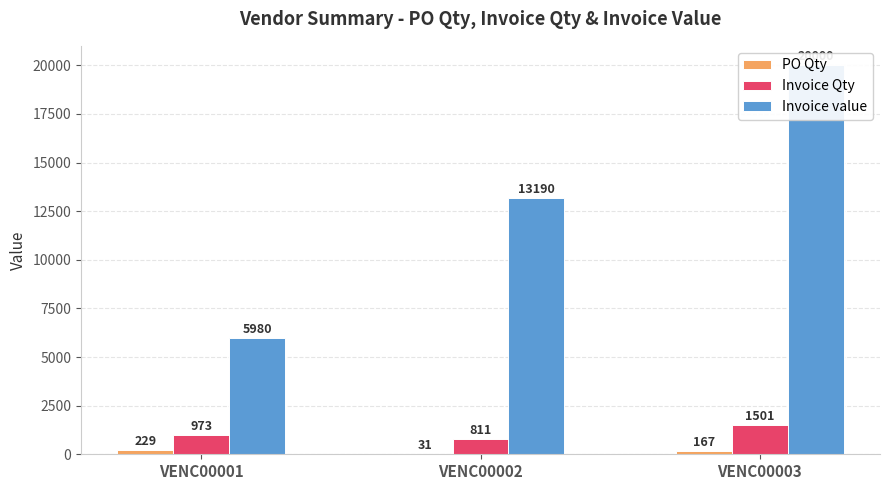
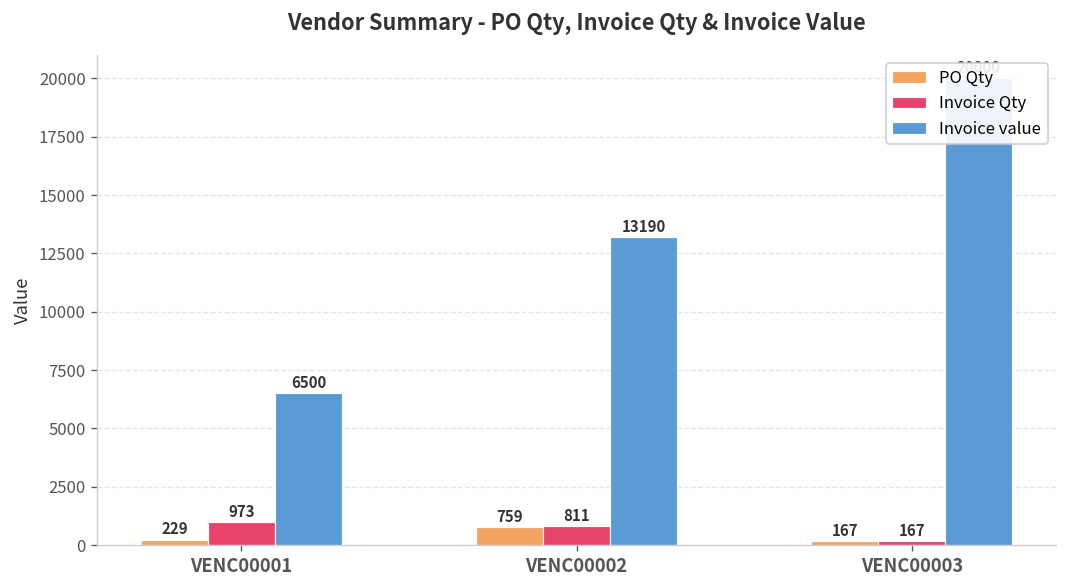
  {
    "PO Qty": {
      "VENC00001": 229,
-     "VENC00002": 31,
+     "VENC00002": 759,
      "VENC00003": 167
    },
    "Invoice Qty": {
      "VENC00001": 973,
      "VENC00002": 811,
-     "VENC00003": 1501
+     "VENC00003": 167
    },
    "Invoice value": {
-     "VENC00001": 5980,
+     "VENC00001": 6500,
      "VENC00002": 13190
    }
  }
